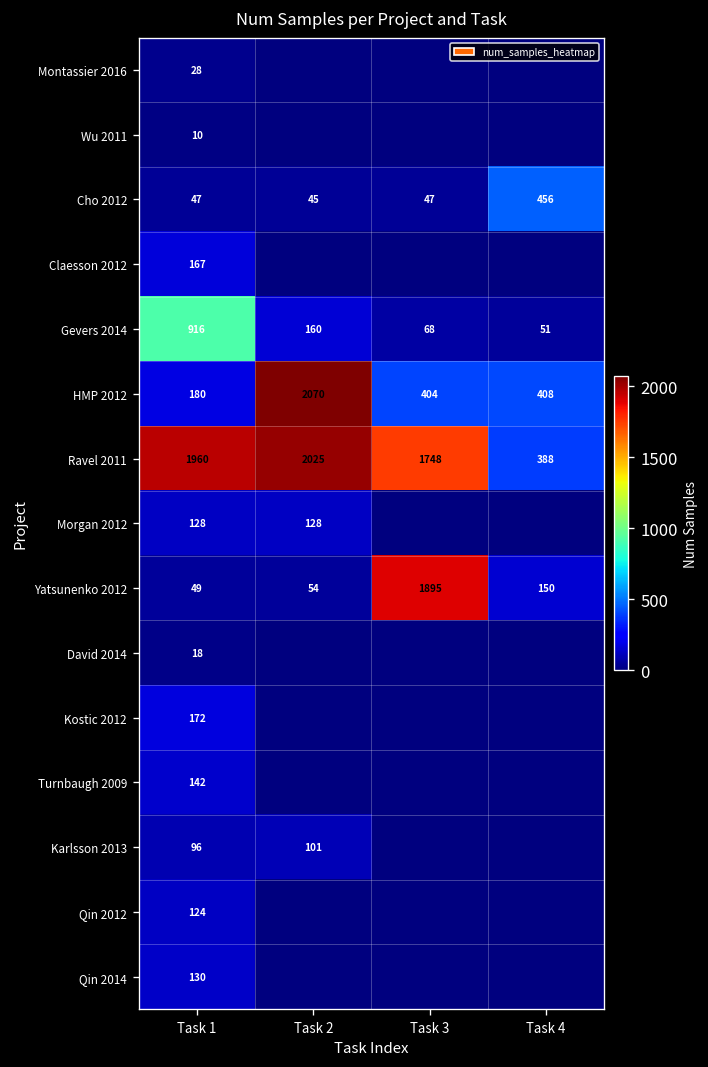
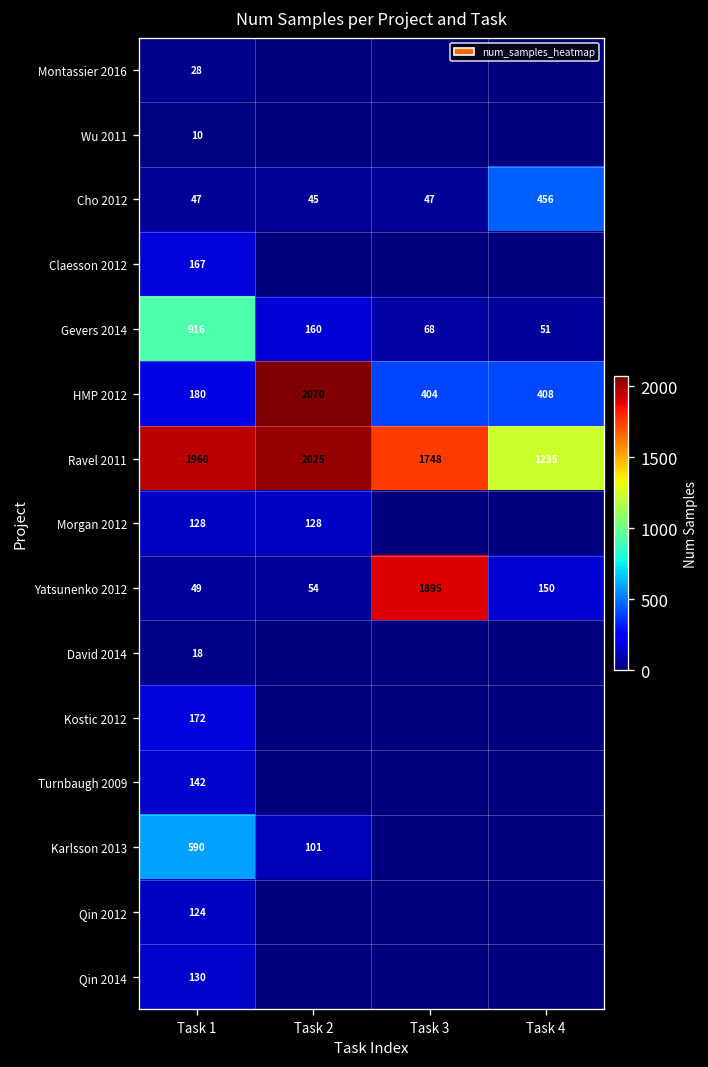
  {
    "Montassier 2016": {
      "Task 1": 28
    },
    "Wu 2011": {
      "Task 1": 10
    },
    "Cho 2012": {
      "Task 1": 47,
      "Task 2": 45,
      "Task 3": 47,
      "Task 4": 456
    },
    "Claesson 2012": {
      "Task 1": 167
    },
    "Gevers 2014": {
      "Task 1": 916,
      "Task 2": 160,
      "Task 3": 68,
      "Task 4": 51
    },
    "HMP 2012": {
      "Task 1": 180,
      "Task 2": 2070,
      "Task 3": 404,
      "Task 4": 408
    },
    "Ravel 2011": {
      "Task 1": 1960,
      "Task 2": 2025,
      "Task 3": 1748,
-     "Task 4": 388
+     "Task 4": 1235
    },
    "Morgan 2012": {
      "Task 1": 128,
      "Task 2": 128
    },
    "Yatsunenko 2012": {
      "Task 1": 49,
      "Task 2": 54,
      "Task 3": 1895,
      "Task 4": 150
    },
    "David 2014": {
      "Task 1": 18
    },
    "Kostic 2012": {
      "Task 1": 172
    },
    "Turnbaugh 2009": {
      "Task 1": 142
    },
    "Karlsson 2013": {
-     "Task 1": 96,
+     "Task 1": 590,
      "Task 2": 101
    },
    "Qin 2012": {
      "Task 1": 124
    },
    "Qin 2014": {
      "Task 1": 130
    }
  }
